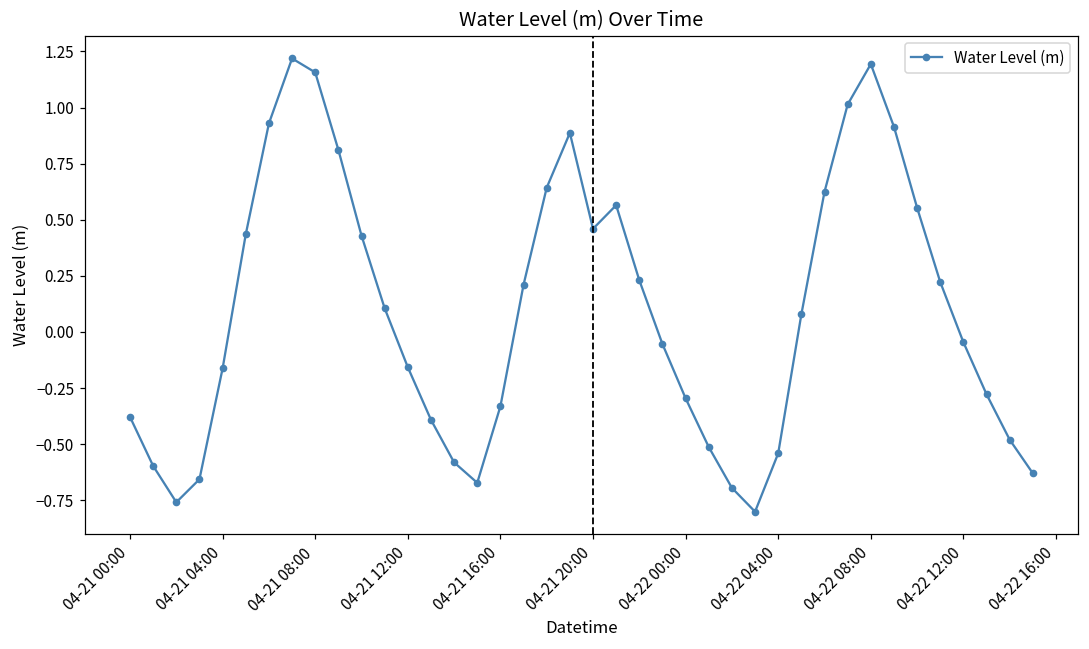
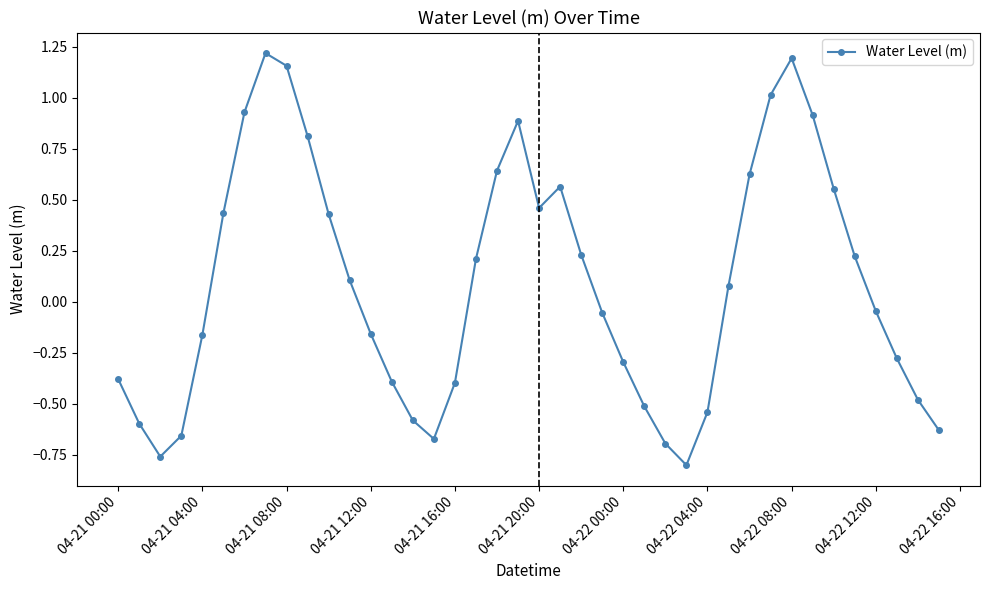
  {
    "04-21 00:00": -0.38,
    "04-21 04:00": -0.16,
    "04-21 08:00": 1.16,
    "04-21 12:00": -0.16,
-   "04-21 16:00": -0.33,
+   "04-21 16:00": -0.40,
    "04-21 20:00": 0.46,
    "04-22 00:00": -0.30,
    "04-22 04:00": -0.54,
    "04-22 08:00": 1.19,
    "04-22 12:00": -0.05
  }
